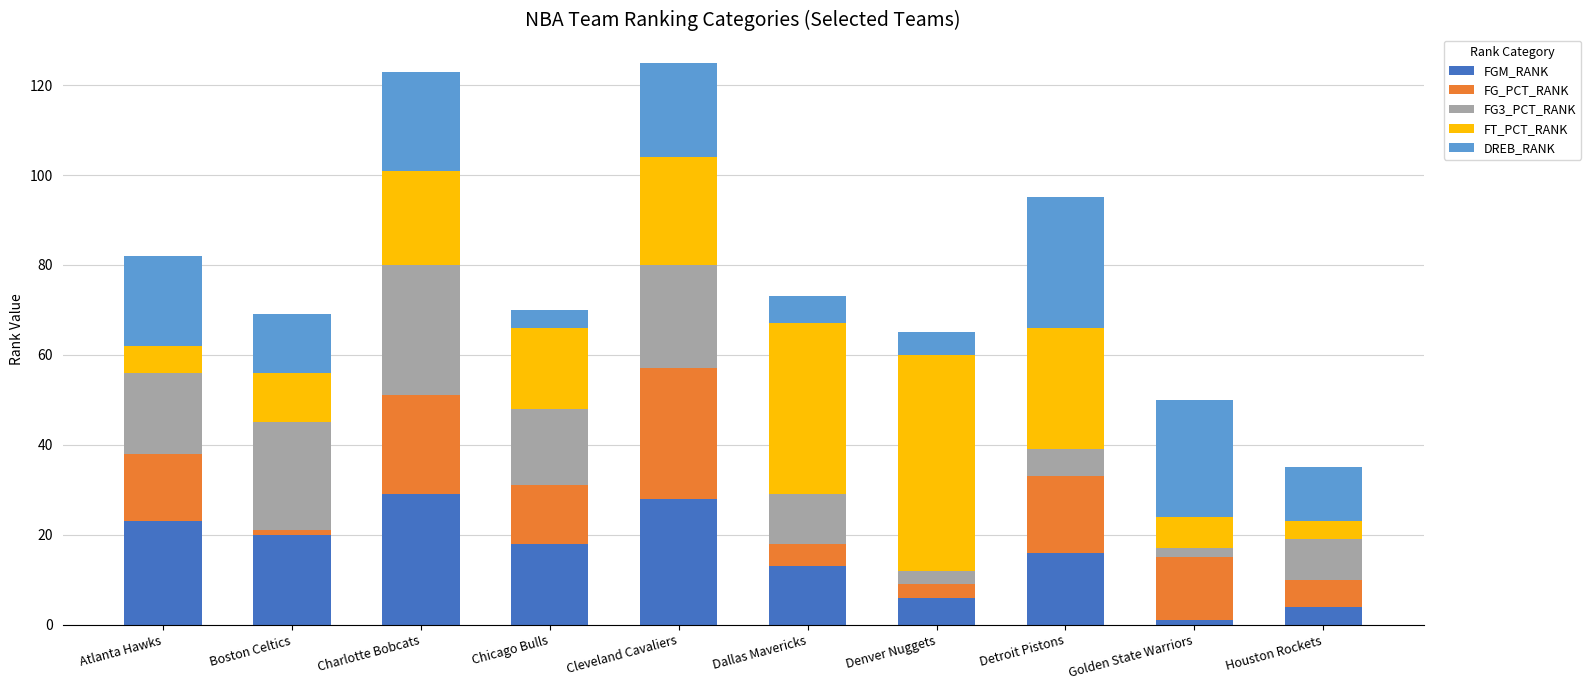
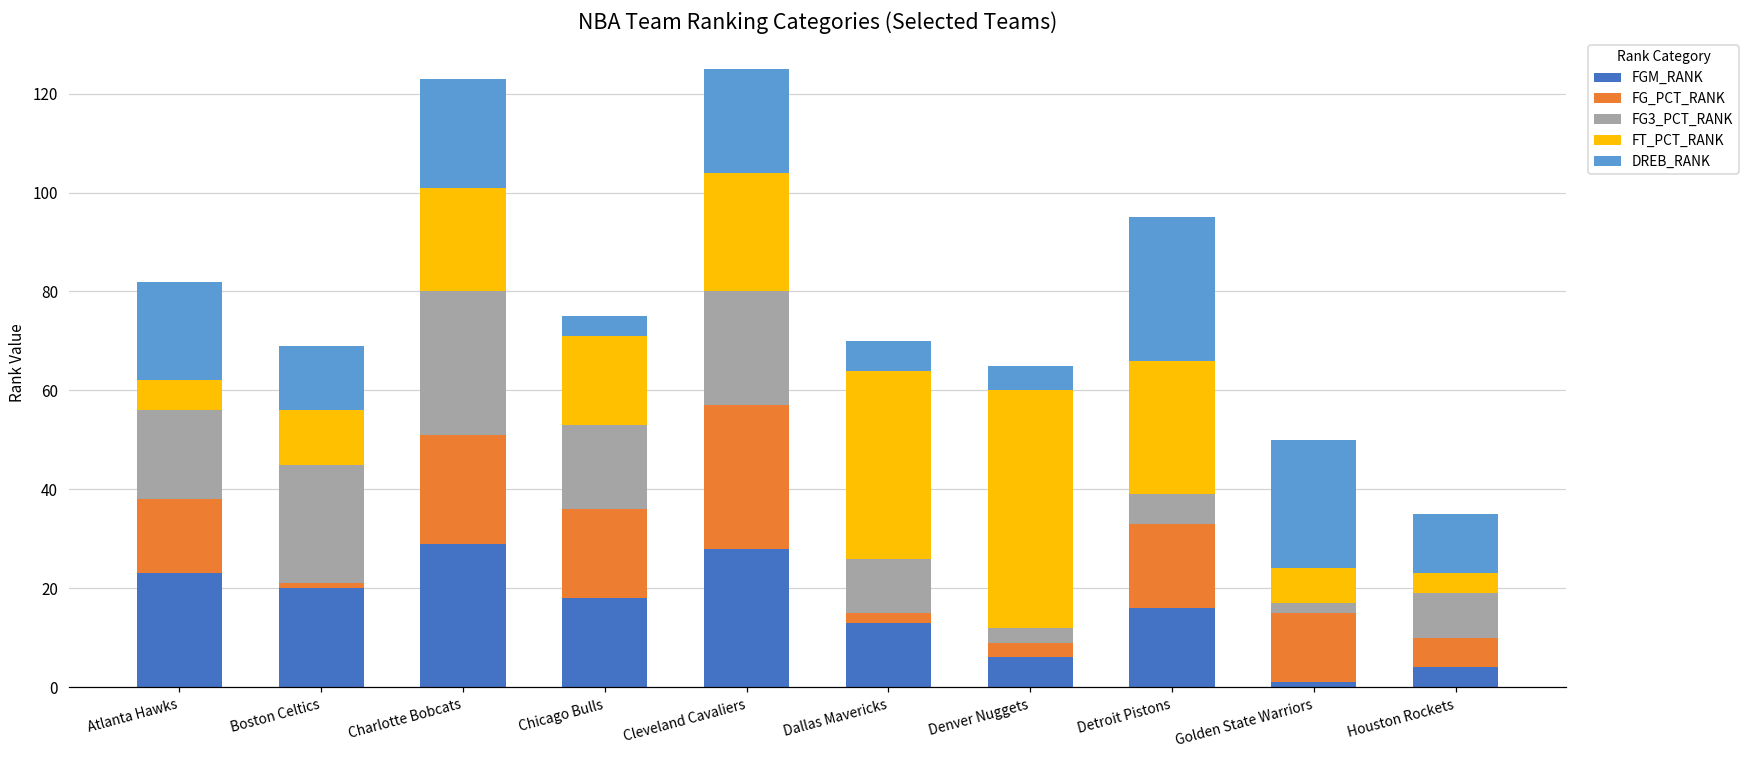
  {
    "FG_PCT_RANK": {
      "Atlanta Hawks": 15,
      "Boston Celtics": 1,
      "Charlotte Bobcats": 22,
-     "Chicago Bulls": 13,
+     "Chicago Bulls": 18,
      "Cleveland Cavaliers": 29,
-     "Dallas Mavericks": 5,
+     "Dallas Mavericks": 2,
      "Denver Nuggets": 3,
      "Detroit Pistons": 17,
      "Golden State Warriors": 14,
      "Houston Rockets": 6
    },
    "FG3_PCT_RANK": {
      "Atlanta Hawks": 18,
      "Boston Celtics": 24,
      "Charlotte Bobcats": 29,
      "Chicago Bulls": 17,
      "Cleveland Cavaliers": 23,
      "Dallas Mavericks": 11,
      "Denver Nuggets": 3,
      "Detroit Pistons": 6,
      "Golden State Warriors": 2,
      "Houston Rockets": 9
    },
    "FT_PCT_RANK": {
      "Atlanta Hawks": 6,
      "Boston Celtics": 11,
      "Charlotte Bobcats": 21,
      "Chicago Bulls": 18,
      "Cleveland Cavaliers": 24,
      "Dallas Mavericks": 38,
      "Denver Nuggets": 48,
      "Detroit Pistons": 27,
      "Golden State Warriors": 7,
      "Houston Rockets": 4
    }
  }
